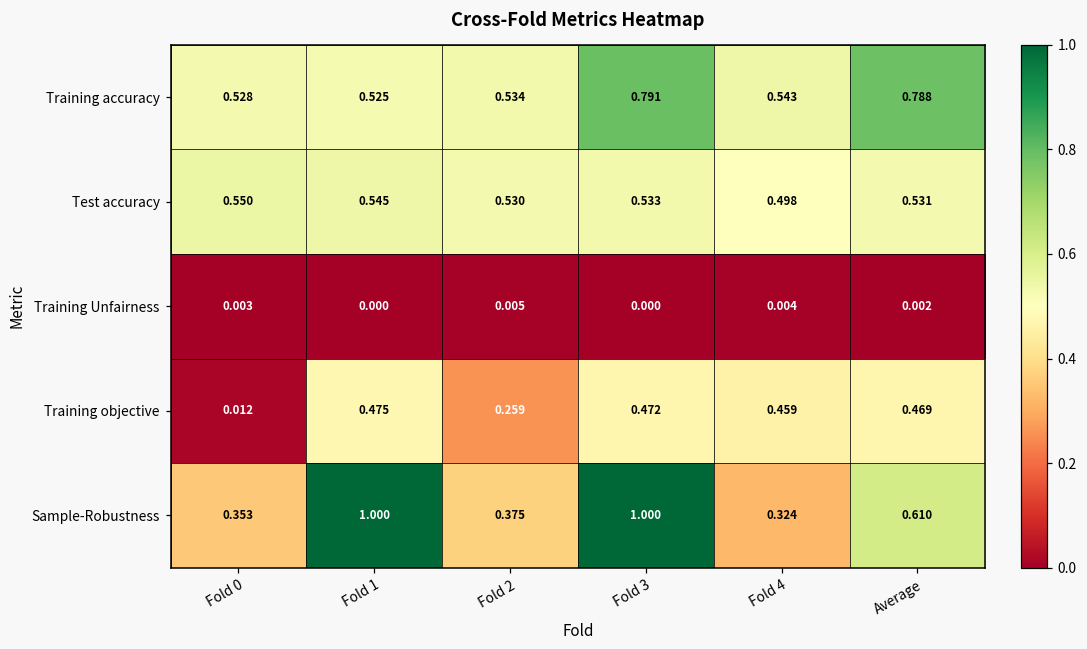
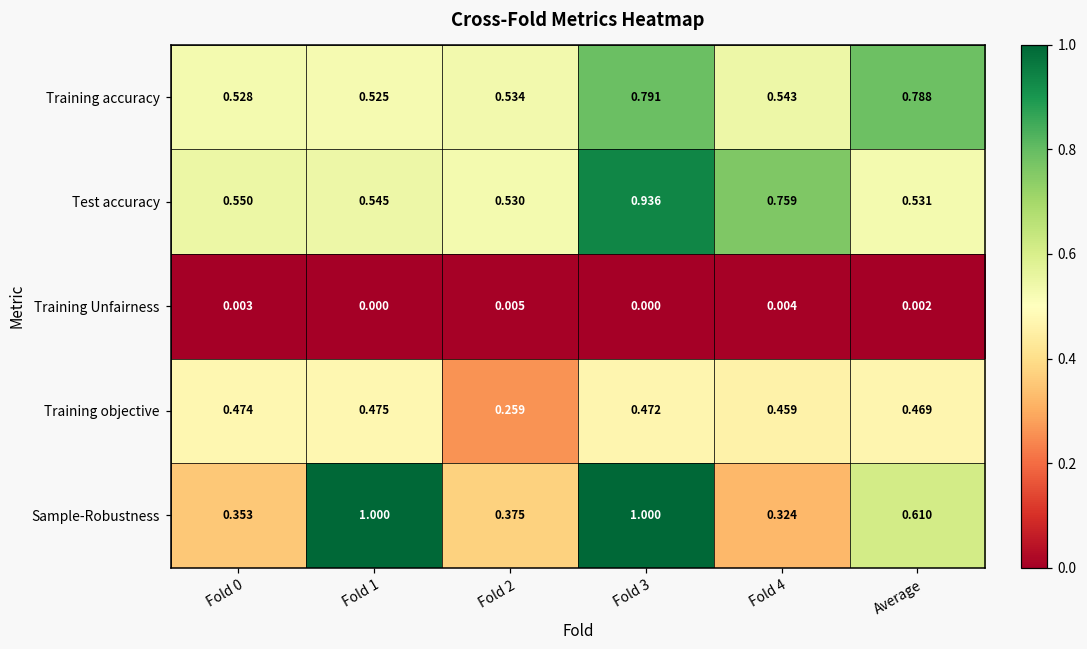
  {
    "Training accuracy": {
      "Fold 0": 0.528,
      "Fold 1": 0.525,
      "Fold 2": 0.534,
      "Fold 3": 0.791,
      "Fold 4": 0.543,
      "Average": 0.788
    },
    "Test accuracy": {
      "Fold 0": 0.550,
      "Fold 1": 0.545,
      "Fold 2": 0.530,
-     "Fold 3": 0.533,
-     "Fold 4": 0.498,
+     "Fold 3": 0.936,
+     "Fold 4": 0.759,
      "Average": 0.531
    },
    "Training Unfairness": {
      "Fold 0": 0.003,
      "Fold 1": 0.000,
      "Fold 2": 0.005,
      "Fold 3": 0.000,
      "Fold 4": 0.004,
      "Average": 0.002
    },
    "Training objective": {
-     "Fold 0": 0.012,
+     "Fold 0": 0.474,
      "Fold 1": 0.475,
      "Fold 2": 0.259,
      "Fold 3": 0.472,
      "Fold 4": 0.459,
      "Average": 0.469
    },
    "Sample-Robustness": {
      "Fold 0": 0.353,
      "Fold 1": 1.000,
      "Fold 2": 0.375,
      "Fold 3": 1.000,
      "Fold 4": 0.324,
      "Average": 0.610
    }
  }
